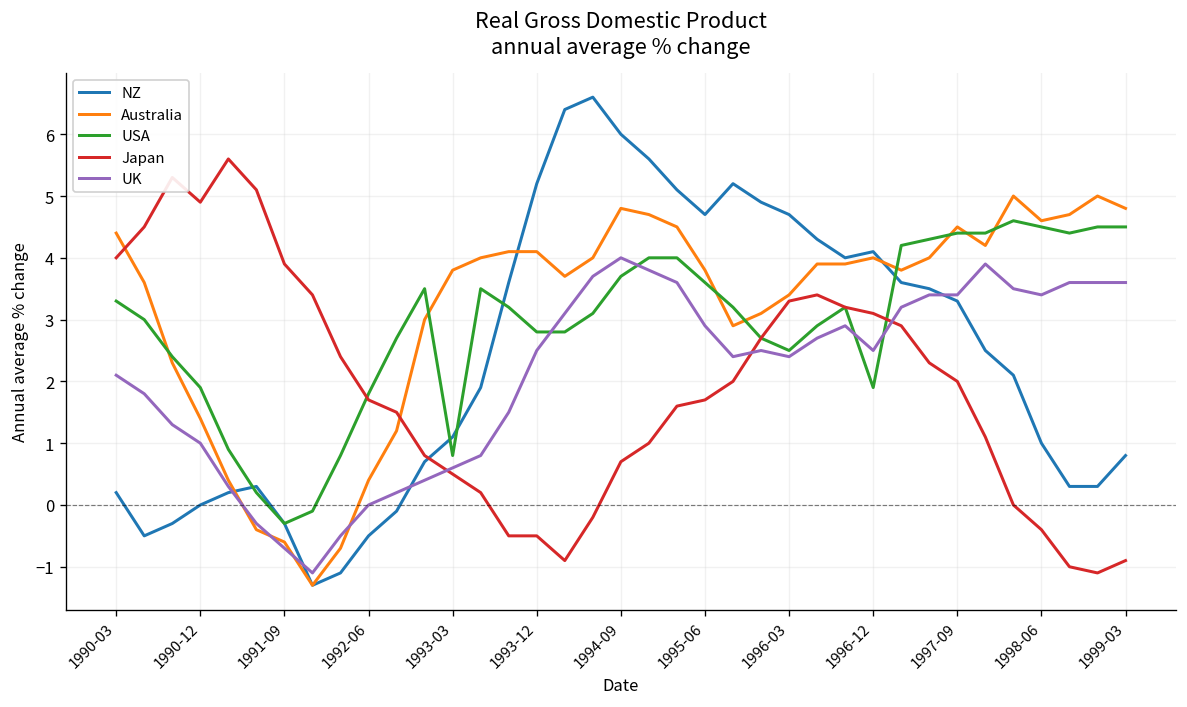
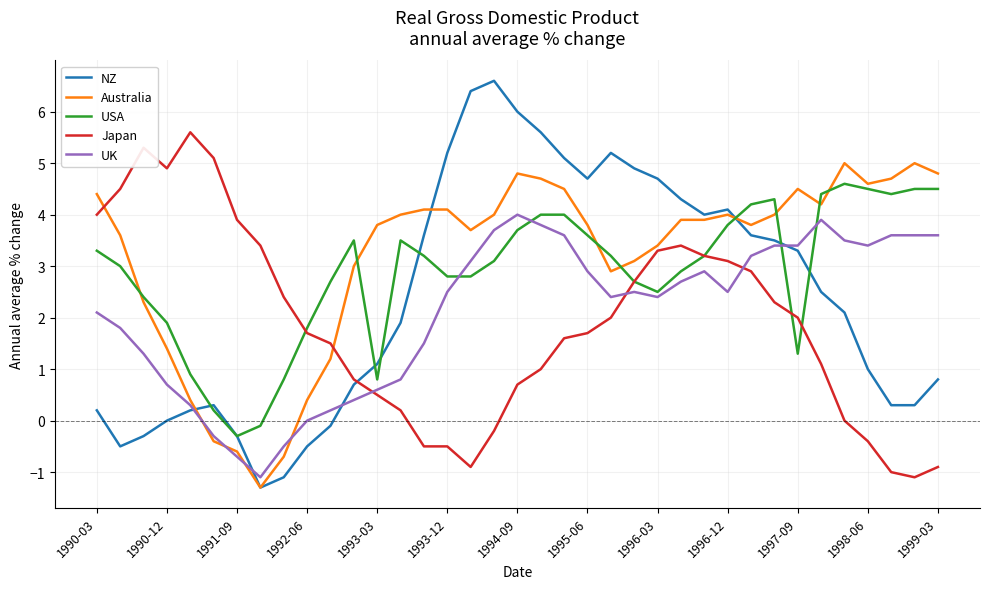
  {
    "NZ": {
      "1990-03": 0.2,
      "1990-12": 0.0,
      "1992-06": -0.5,
      "1993-03": 1.1,
      "1993-12": 5.2,
      "1994-09": 6.0,
      "1995-06": 4.7,
      "1996-03": 4.7,
      "1996-12": 4.1,
      "1997-09": 3.3,
      "1998-06": 1.0,
      "1999-03": 0.8
    },
    "Australia": {
      "1990-03": 4.4,
      "1990-12": 1.4,
      "1991-09": -0.6,
      "1992-06": 0.4,
      "1993-03": 3.8,
      "1993-12": 4.1,
      "1994-09": 4.8,
      "1995-06": 3.8,
      "1996-03": 3.4,
      "1996-12": 4.0,
      "1997-09": 4.5,
      "1998-06": 4.6,
      "1999-03": 4.8
    },
    "USA": {
      "1990-03": 3.3,
      "1990-12": 1.9,
      "1992-06": 1.8,
      "1993-03": 0.8,
      "1993-12": 2.8,
      "1994-09": 3.7,
      "1995-06": 3.6,
      "1996-03": 2.5,
-     "1996-12": 1.9,
-     "1997-09": 4.4,
+     "1996-12": 3.8,
+     "1997-09": 1.3,
      "1998-06": 4.5,
      "1999-03": 4.5
    },
    "Japan": {
      "1990-03": 4.0,
      "1990-12": 4.9,
      "1991-09": 3.9,
      "1992-06": 1.7,
      "1993-03": 0.5,
      "1993-12": -0.5,
      "1994-09": 0.7,
      "1995-06": 1.7,
      "1996-03": 3.3,
      "1996-12": 3.1,
      "1997-09": 2.0,
      "1998-06": -0.4,
      "1999-03": -0.9
    },
    "UK": {
      "1990-03": 2.1,
-     "1990-12": 1.0,
+     "1990-12": 0.7,
      "1991-09": -0.7,
      "1992-06": 0.0,
      "1993-03": 0.6,
      "1993-12": 2.5,
      "1994-09": 4.0,
      "1995-06": 2.9,
      "1996-03": 2.4,
      "1996-12": 2.5,
      "1997-09": 3.4,
      "1998-06": 3.4,
      "1999-03": 3.6
    }
  }
